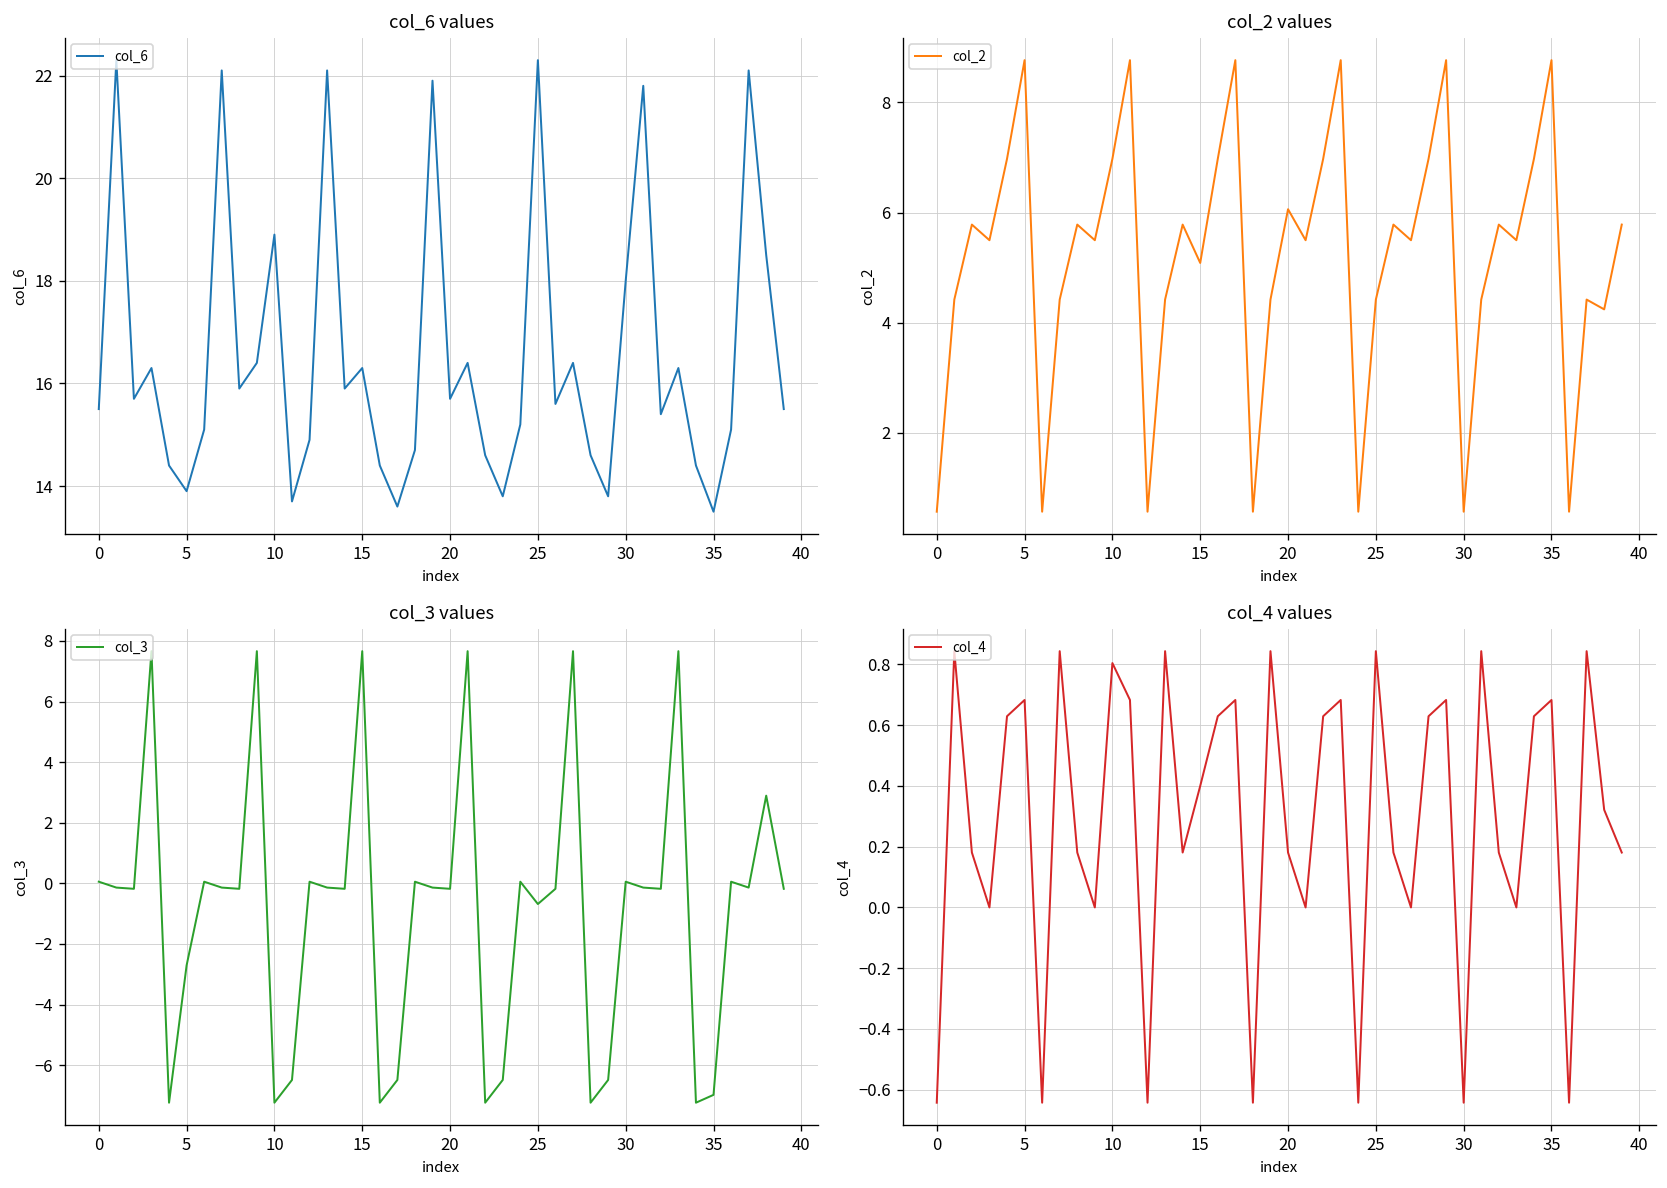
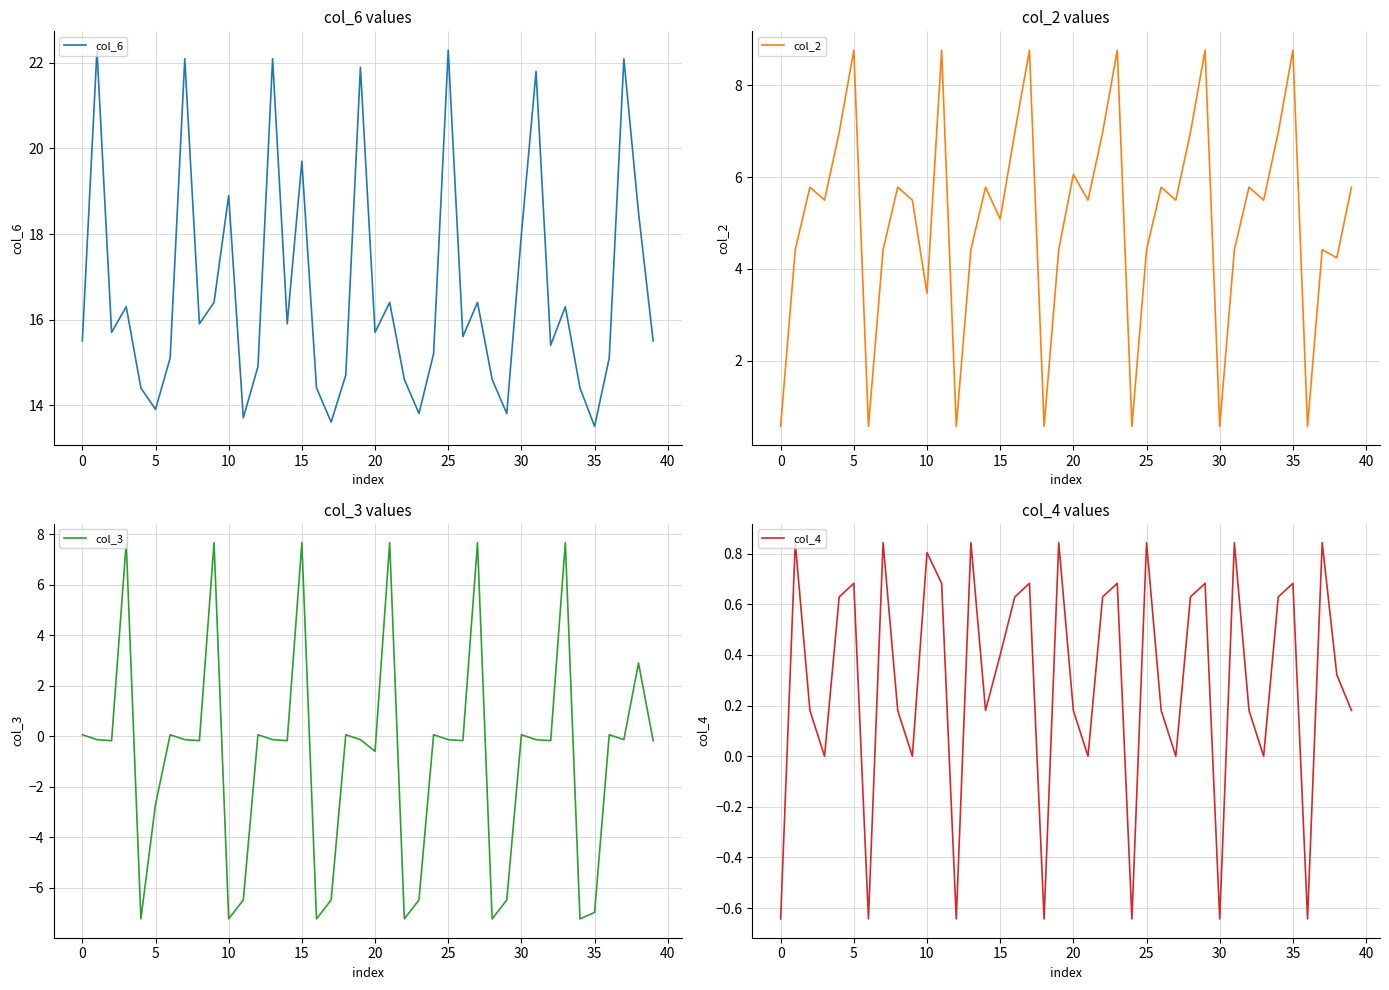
  {
    "col_6 values": {
      "0": 15.5,
      "5": 13.9,
      "10": 18.9,
-     "15": 16.3,
+     "15": 19.7,
      "20": 15.7,
      "25": 22.3,
      "30": 18.0,
      "35": 13.5
    },
    "col_2 values": {
      "0": 0.6,
      "5": 8.8,
-     "10": 7.0,
+     "10": 3.5,
      "15": 5.1,
      "20": 6.1,
      "25": 4.4,
      "30": 0.6,
      "35": 8.8
    },
    "col_3 values": {
      "0": 0.1,
      "5": -2.7,
      "10": -7.2,
      "15": 7.7,
-     "20": -0.2,
-     "25": -0.7,
+     "20": -0.6,
+     "25": -0.1,
      "30": 0.1,
      "35": -7.0
    },
    "col_4 values": {
      "0": -0.64,
      "5": 0.68,
      "10": 0.80,
      "15": 0.40,
      "20": 0.18,
      "25": 0.84,
      "30": -0.64,
      "35": 0.68
    }
  }
